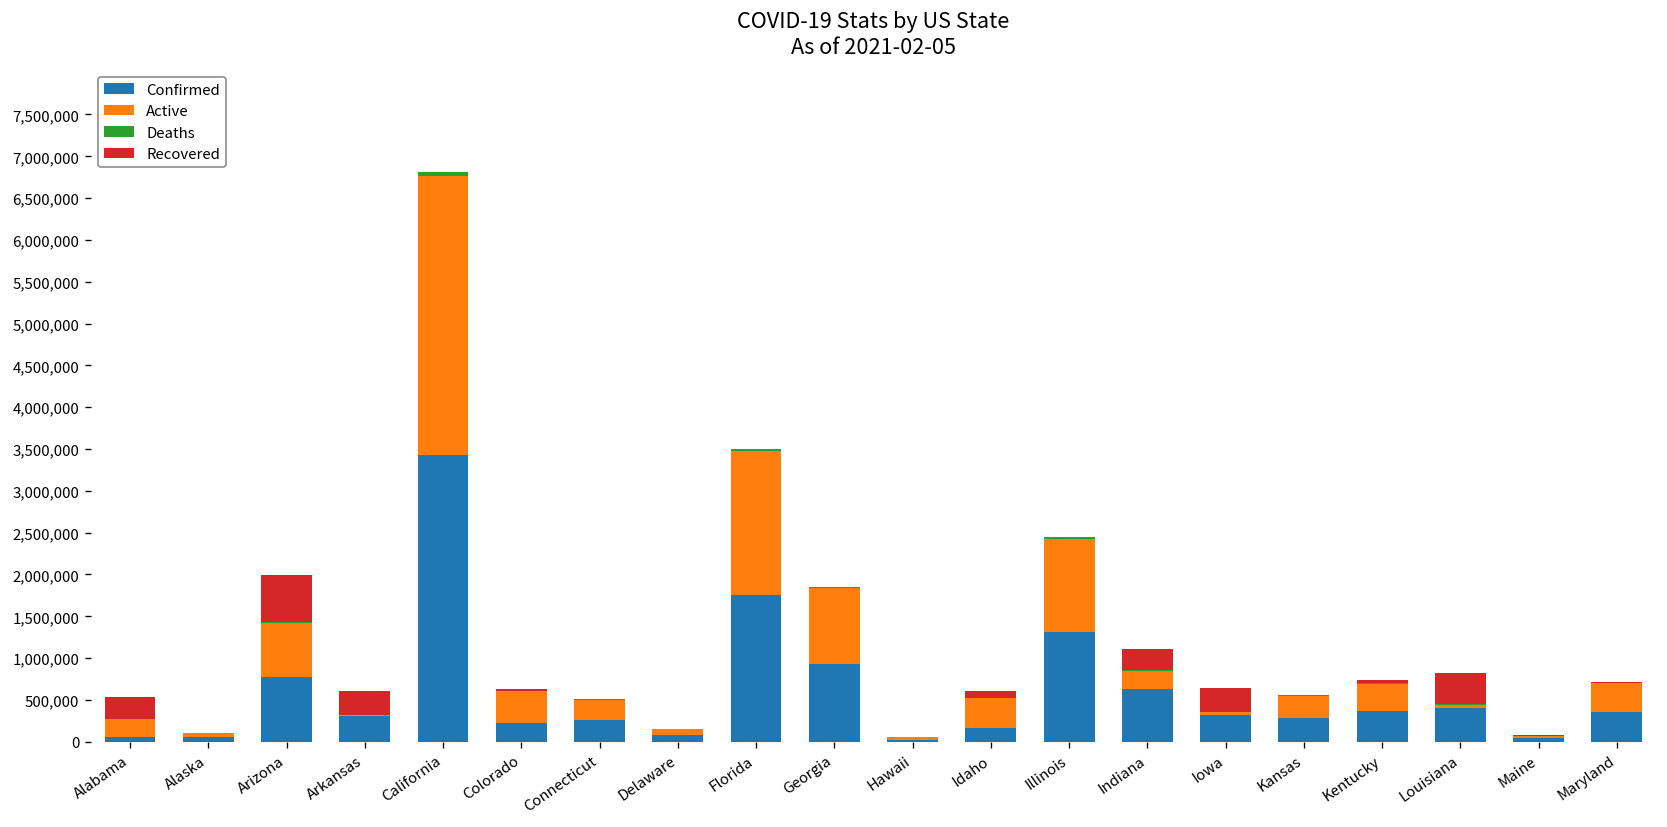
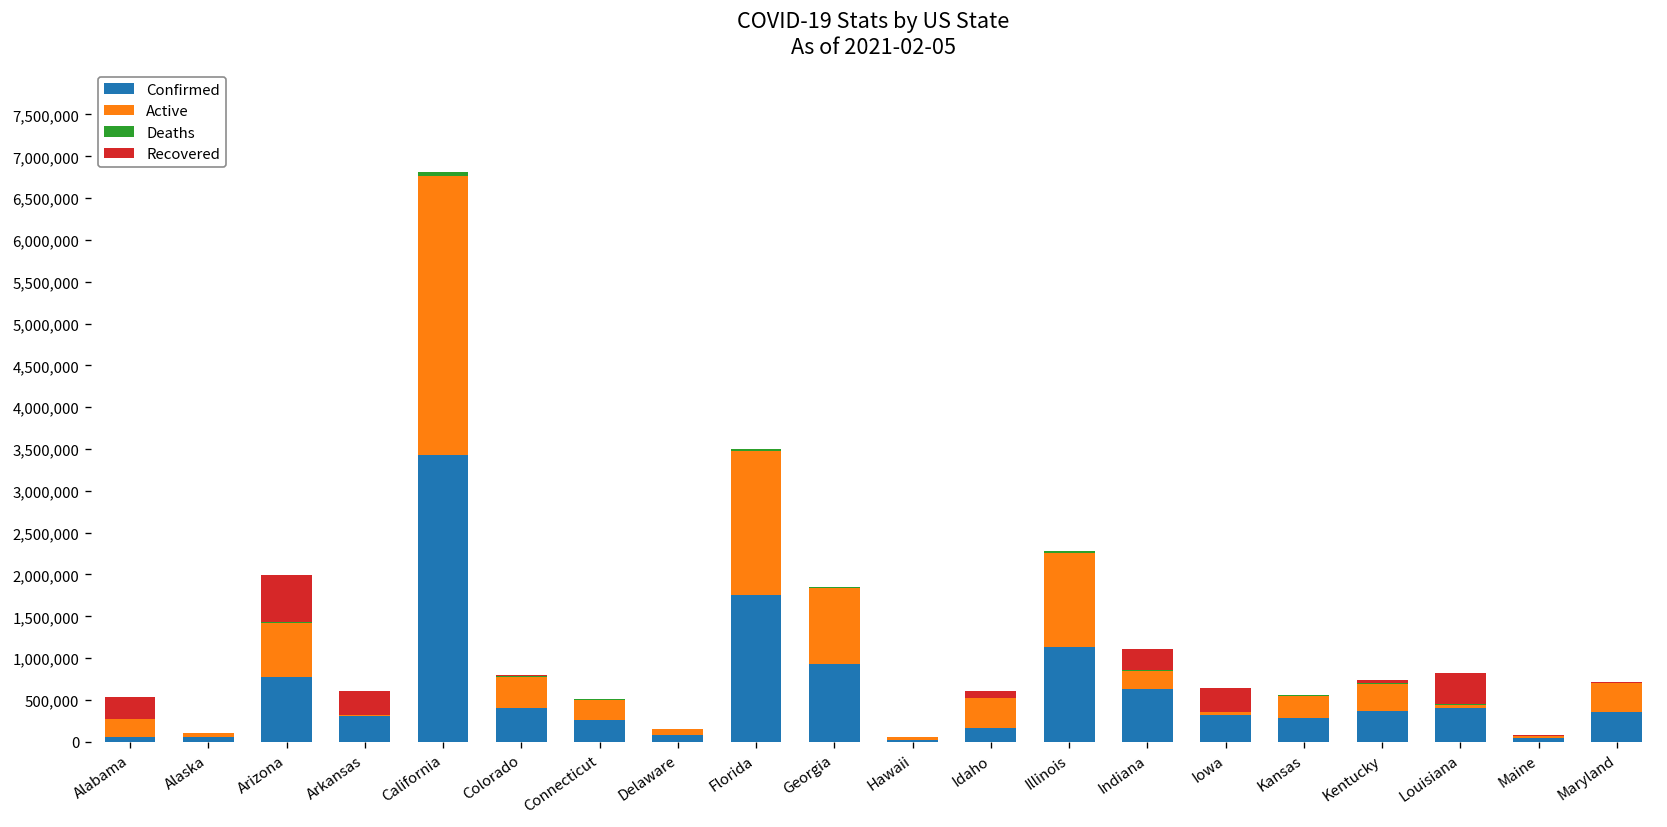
  {
    "Confirmed": {
      "Alabama": "100,000",
      "Alaska": "100,000",
      "Arizona": "800,000",
      "Arkansas": "300,000",
      "California": "3,400,000",
-     "Colorado": "200,000",
+     "Colorado": "400,000",
      "Connecticut": "300,000",
      "Delaware": "100,000",
      "Florida": "1,800,000",
      "Georgia": "900,000",
      "Idaho": "200,000",
-     "Illinois": "1,300,000",
+     "Illinois": "1,100,000",
      "Indiana": "600,000",
      "Iowa": "300,000",
      "Kansas": "300,000",
      "Kentucky": "400,000",
      "Louisiana": "400,000",
      "Maine": "0",
      "Maryland": "400,000"
    },
    "Active": {
      "Alabama": "200,000",
      "Alaska": "100,000",
      "Arizona": "700,000",
      "California": "3,300,000",
      "Colorado": "400,000",
      "Connecticut": "200,000",
      "Delaware": "100,000",
      "Florida": "1,700,000",
      "Georgia": "900,000",
      "Idaho": "400,000",
      "Illinois": "1,100,000",
      "Indiana": "200,000",
      "Kansas": "300,000",
      "Kentucky": "300,000",
      "Louisiana": "0",
      "Maryland": "300,000"
    },
    "Deaths": {
      "California": "0"
    },
    "Recovered": {
      "Alabama": "300,000",
      "Alaska": "0",
      "Arizona": "600,000",
      "Arkansas": "300,000",
      "California": "0",
      "Delaware": "0",
      "Florida": "0",
      "Georgia": "0",
      "Hawaii": "0",
      "Idaho": "100,000",
      "Illinois": "0",
      "Indiana": "300,000",
      "Iowa": "300,000",
      "Kentucky": "0",
      "Louisiana": "400,000"
    }
  }
